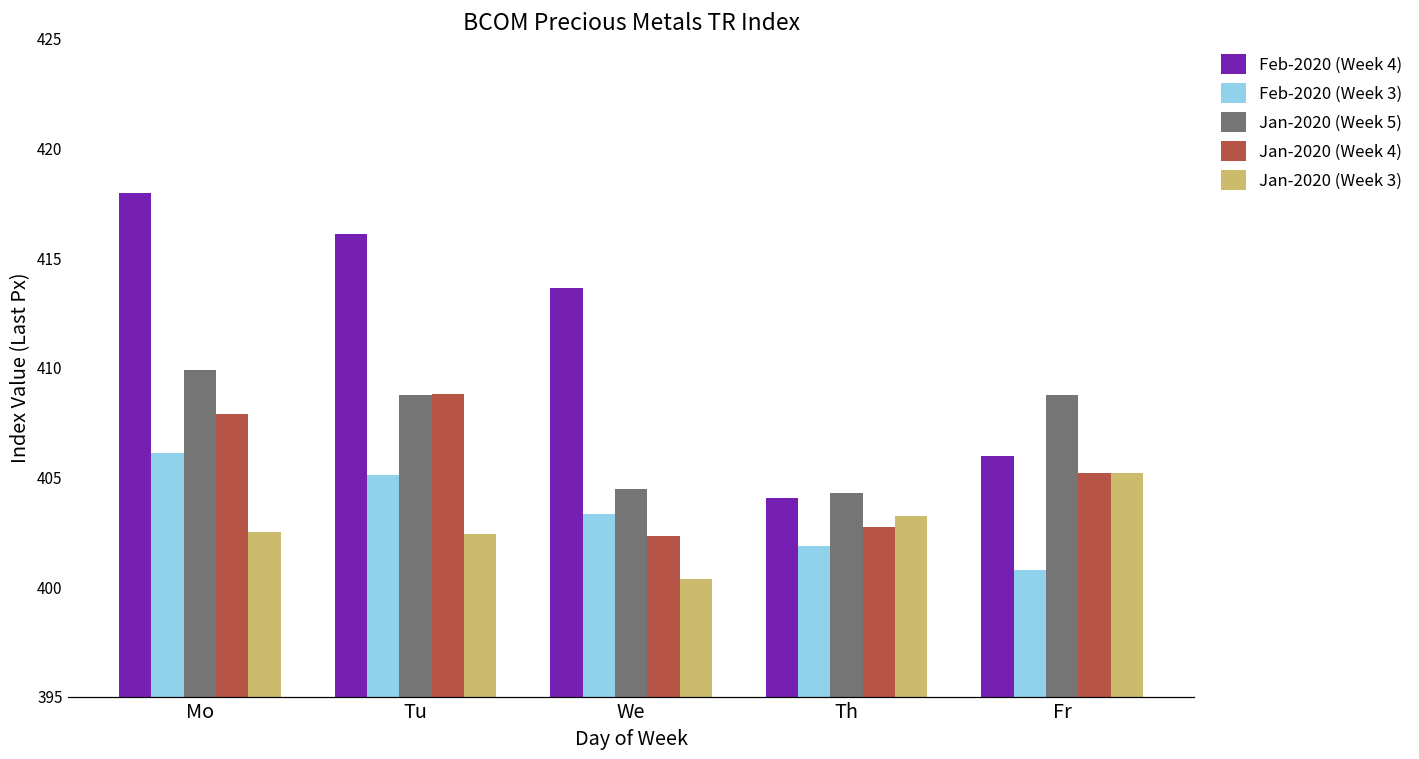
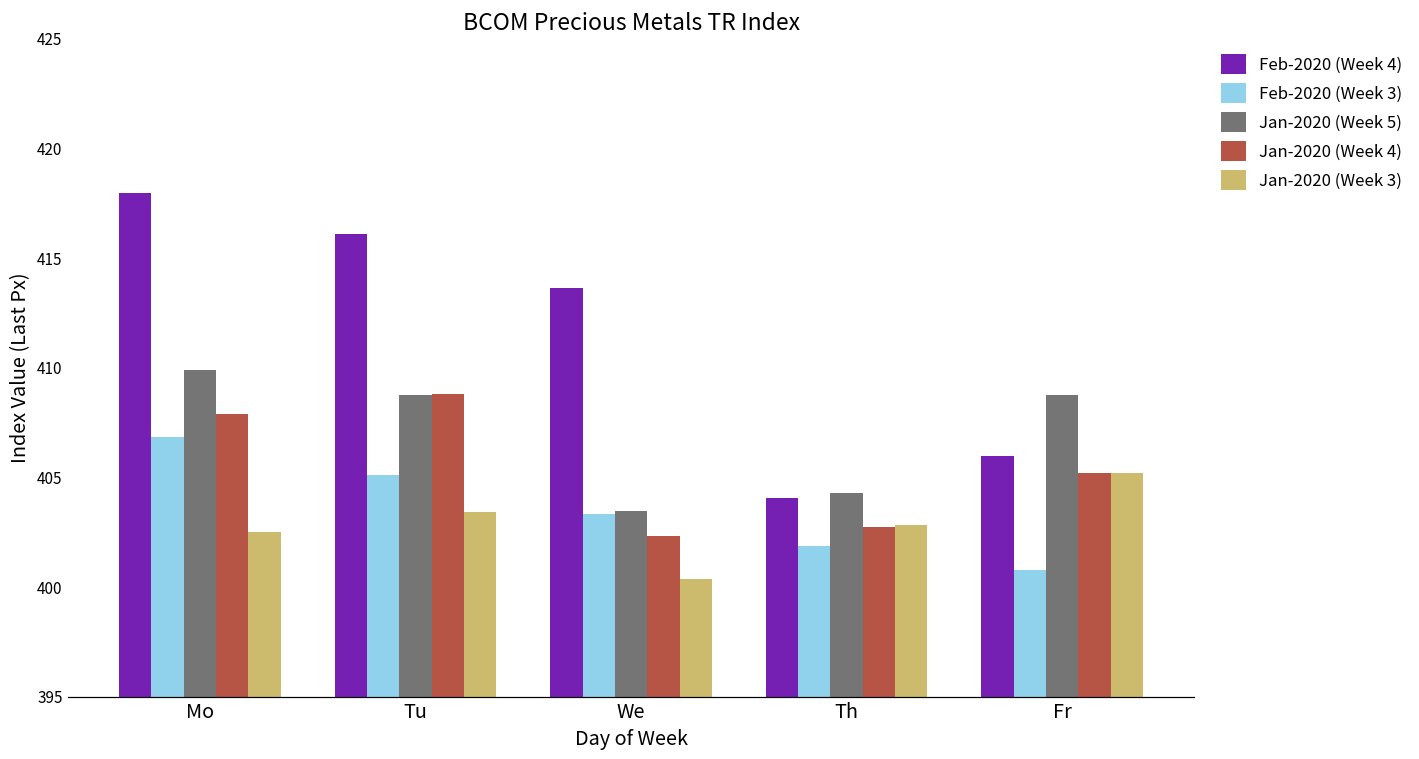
  {
    "Feb-2020 (Week 4)": {
      "Mo": 418.0,
      "Tu": 416.1,
      "We": 413.7,
      "Th": 404.1,
      "Fr": 406.0
    },
    "Feb-2020 (Week 3)": {
-     "Mo": 406.1,
+     "Mo": 406.9,
      "Tu": 405.1,
      "We": 403.3,
      "Th": 401.9,
      "Fr": 400.8
    },
    "Jan-2020 (Week 5)": {
      "Mo": 409.9,
      "Tu": 408.8,
-     "We": 404.5,
+     "We": 403.5,
      "Th": 404.3,
      "Fr": 408.8
    },
    "Jan-2020 (Week 4)": {
      "Mo": 407.9,
      "Tu": 408.8,
      "We": 402.3,
      "Th": 402.7,
      "Fr": 405.2
    },
    "Jan-2020 (Week 3)": {
      "Mo": 402.5,
-     "Tu": 402.4,
+     "Tu": 403.4,
      "We": 400.4,
-     "Th": 403.2,
+     "Th": 402.8,
      "Fr": 405.2
    }
  }
